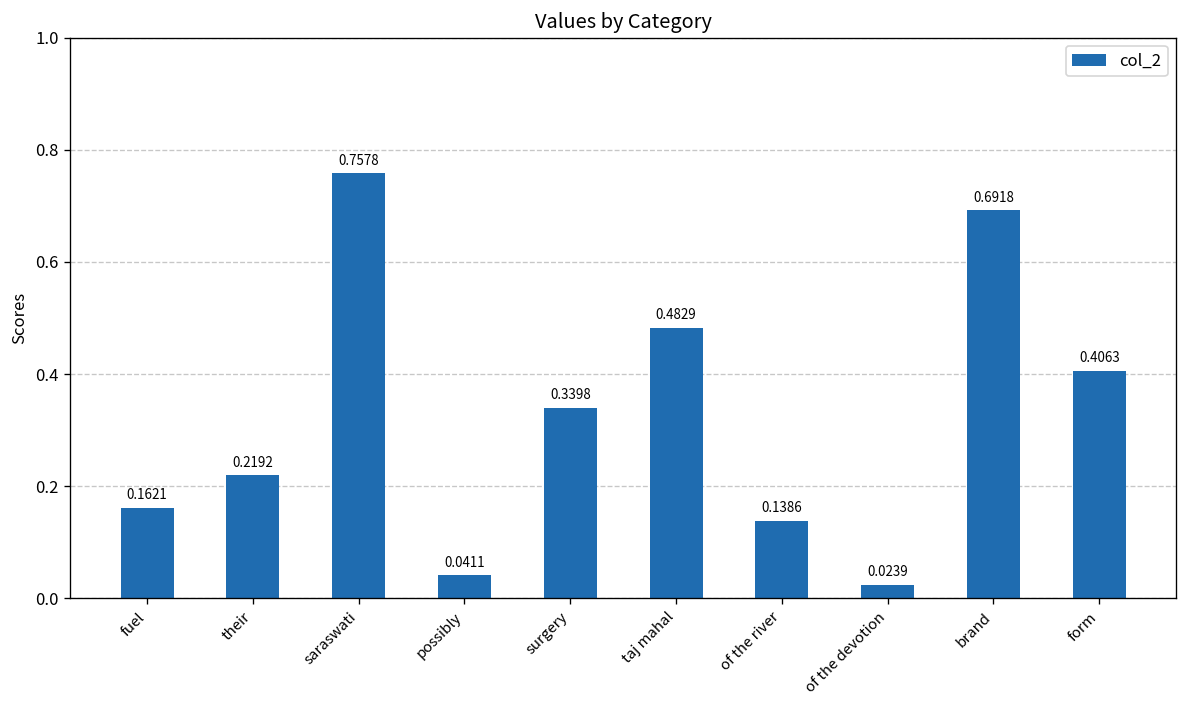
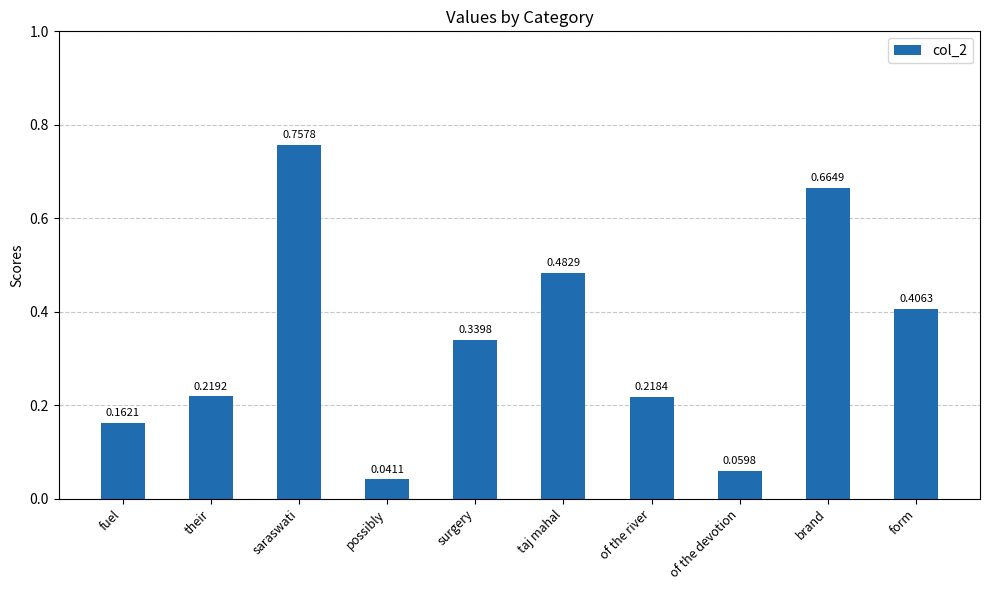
  {
    "fuel": 0.1621,
    "their": 0.2192,
    "saraswati": 0.7578,
    "possibly": 0.0411,
    "surgery": 0.3398,
    "taj mahal": 0.4829,
-   "of the river": 0.1386,
-   "of the devotion": 0.0239,
-   "brand": 0.6918,
+   "of the river": 0.2184,
+   "of the devotion": 0.0598,
+   "brand": 0.6649,
    "form": 0.4063
  }
